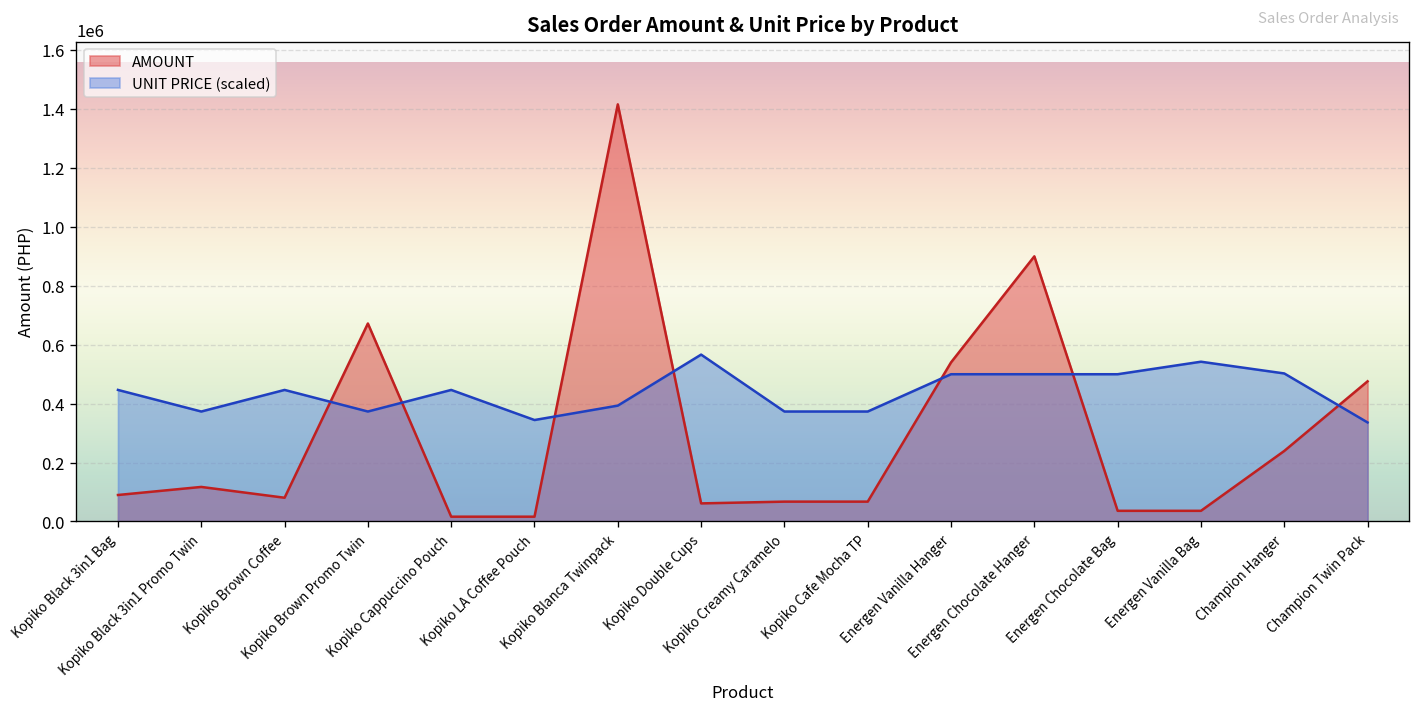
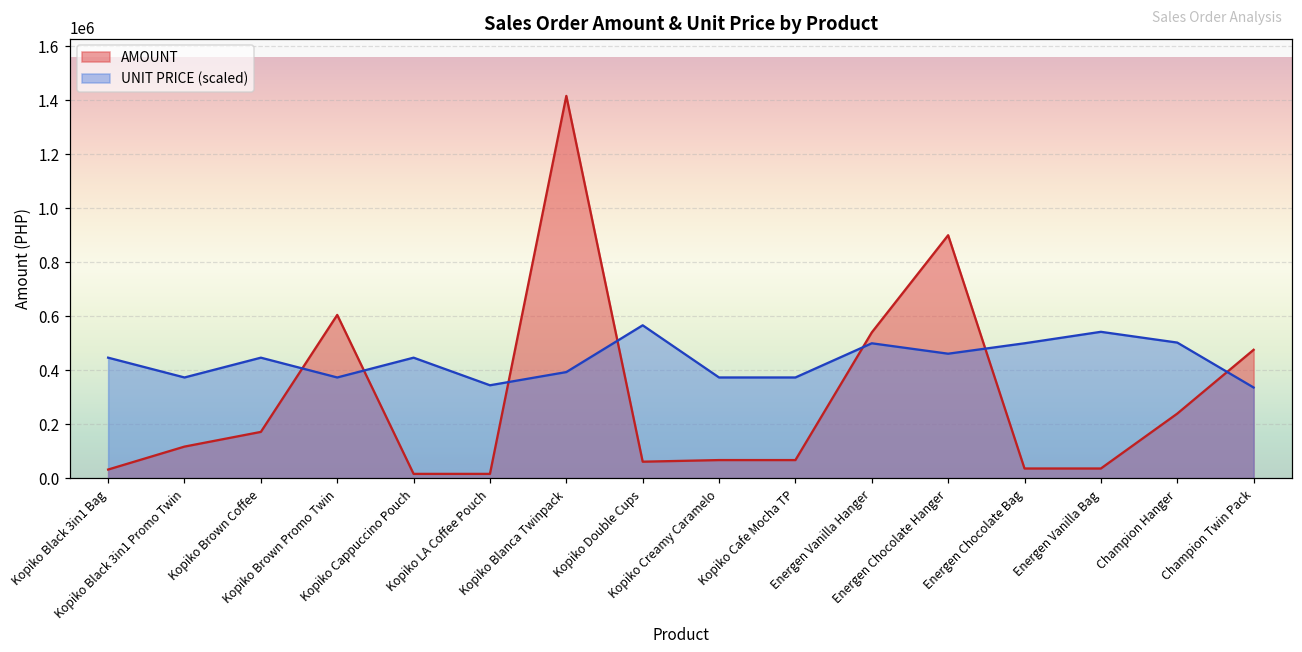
  {
    "AMOUNT": {
-     "Kopiko Black 3in1 Bag": 90000,
+     "Kopiko Black 3in1 Bag": 30000,
      "Kopiko Black 3in1 Promo Twin": 120000,
-     "Kopiko Brown Coffee": 80000,
-     "Kopiko Brown Promo Twin": 670000,
+     "Kopiko Brown Coffee": 170000,
+     "Kopiko Brown Promo Twin": 600000,
      "Kopiko Cappuccino Pouch": 20000,
      "Kopiko LA Coffee Pouch": 20000,
      "Kopiko Blanca Twinpack": 1420000,
      "Kopiko Double Cups": 60000,
      "Kopiko Creamy Caramelo": 70000,
      "Kopiko Cafe Mocha TP": 70000,
      "Energen Vanilla Hanger": 540000,
      "Energen Chocolate Hanger": 900000,
      "Energen Chocolate Bag": 40000,
      "Energen Vanilla Bag": 40000,
      "Champion Hanger": 240000,
      "Champion Twin Pack": 480000
    },
    "UNIT PRICE (scaled)": {
      "Kopiko Black 3in1 Bag": 450000,
      "Kopiko Black 3in1 Promo Twin": 370000,
      "Kopiko Brown Coffee": 450000,
      "Kopiko Brown Promo Twin": 370000,
      "Kopiko Cappuccino Pouch": 450000,
      "Kopiko LA Coffee Pouch": 340000,
      "Kopiko Blanca Twinpack": 390000,
      "Kopiko Double Cups": 570000,
      "Kopiko Creamy Caramelo": 370000,
      "Kopiko Cafe Mocha TP": 370000,
      "Energen Vanilla Hanger": 500000,
-     "Energen Chocolate Hanger": 500000,
+     "Energen Chocolate Hanger": 460000,
      "Energen Chocolate Bag": 500000,
      "Energen Vanilla Bag": 540000,
      "Champion Hanger": 500000,
      "Champion Twin Pack": 340000
    }
  }
